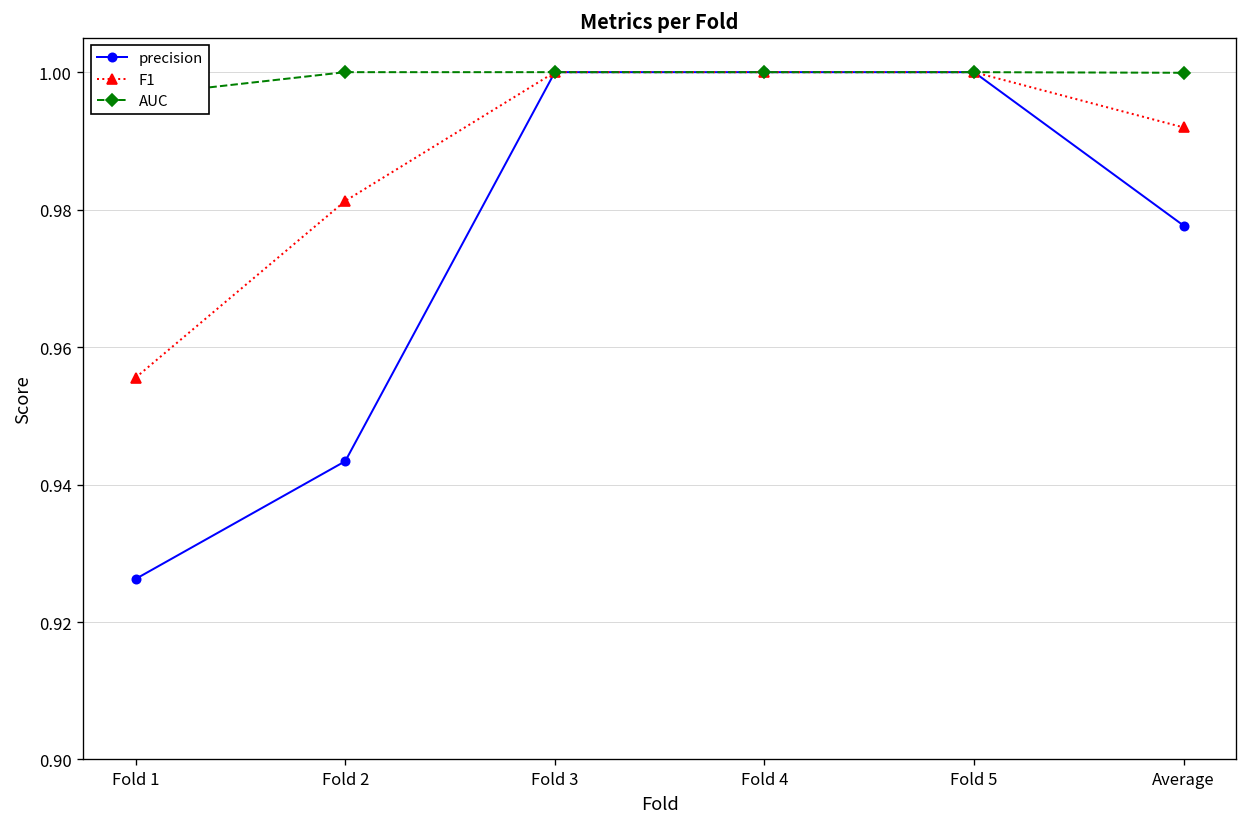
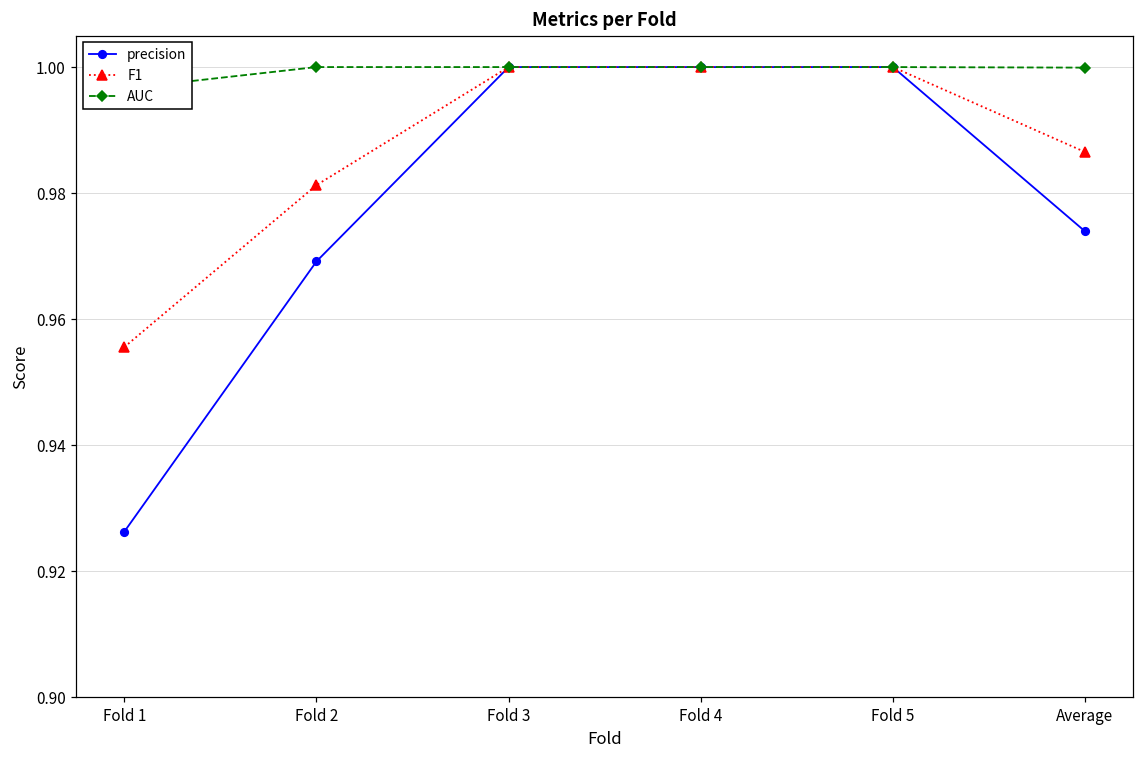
  {
    "precision": {
      "Fold 1": 0.926,
-     "Fold 2": 0.943,
-     "Average": 0.978
+     "Fold 2": 0.969,
+     "Average": 0.974
    },
    "F1": {
      "Fold 1": 0.956,
      "Fold 2": 0.981,
-     "Average": 0.992
+     "Average": 0.987
    },
    "AUC": {
      "Fold 2": 1.000,
      "Average": 1.000
    }
  }
